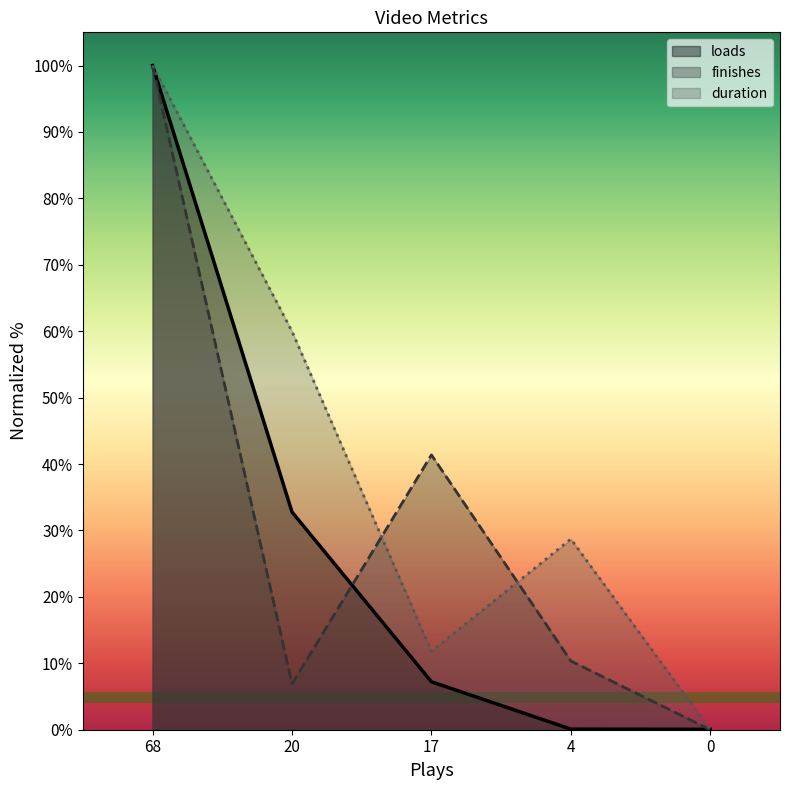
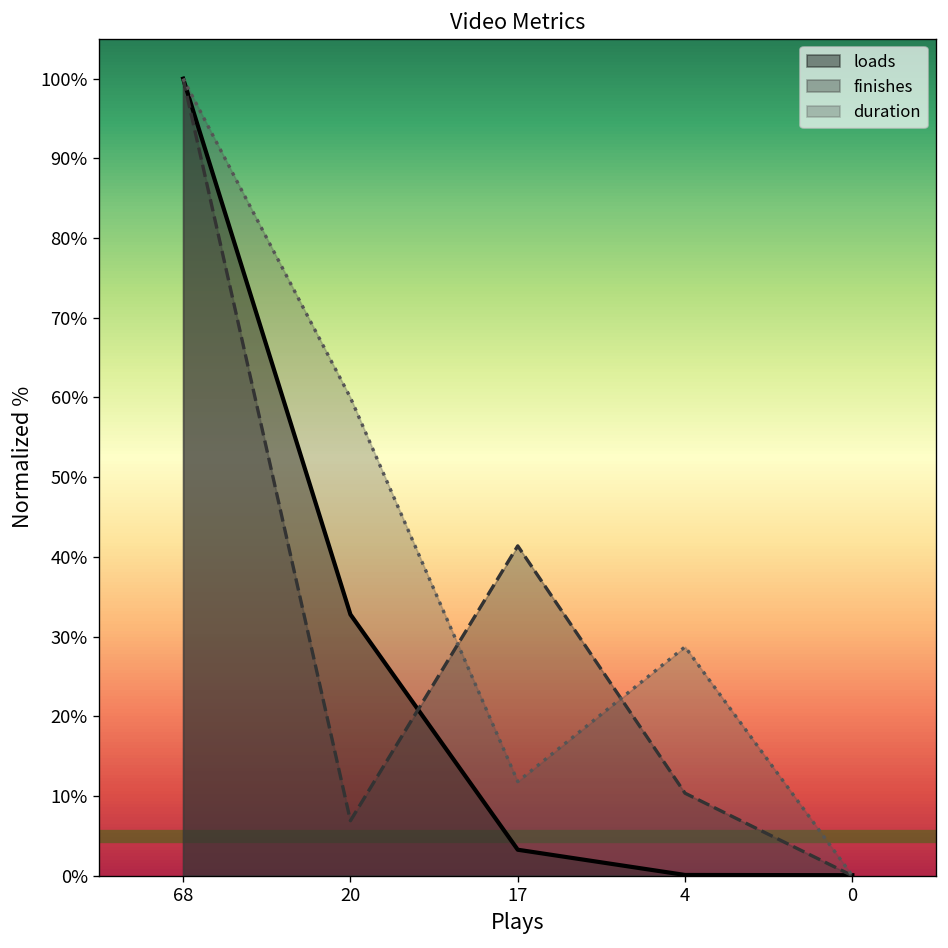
  {
    "loads": {
      "20": "33%",
-     "17": "7%",
+     "17": "3%",
      "4": "0%"
    }
  }
